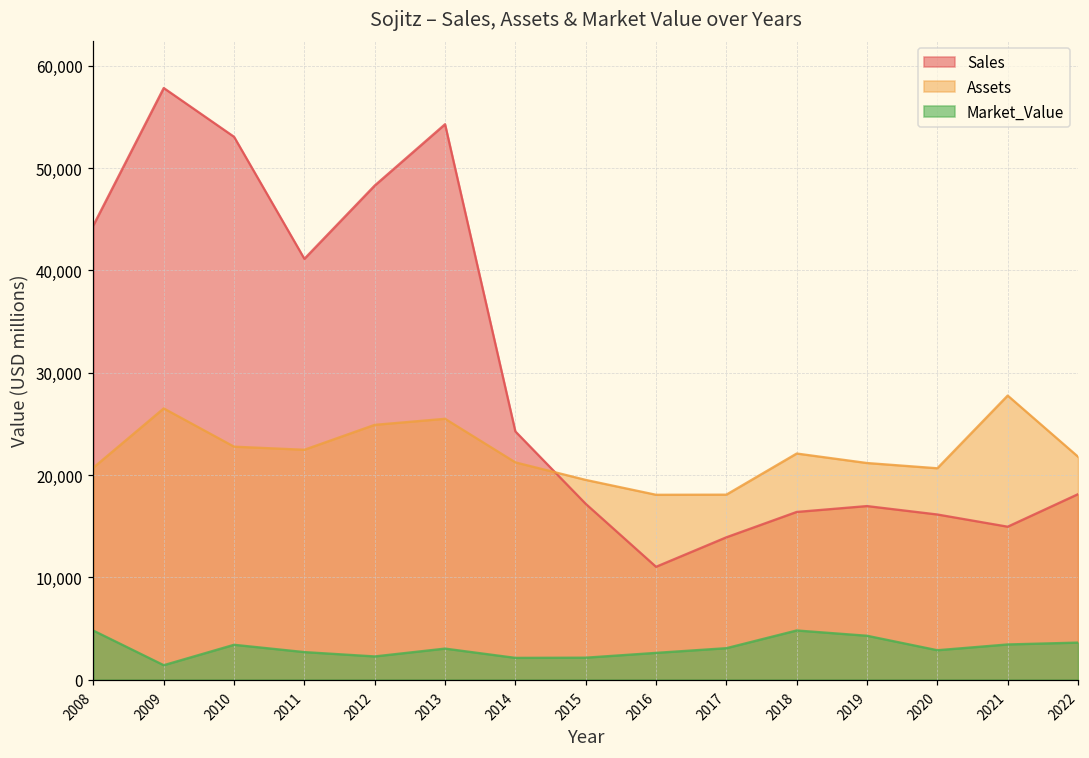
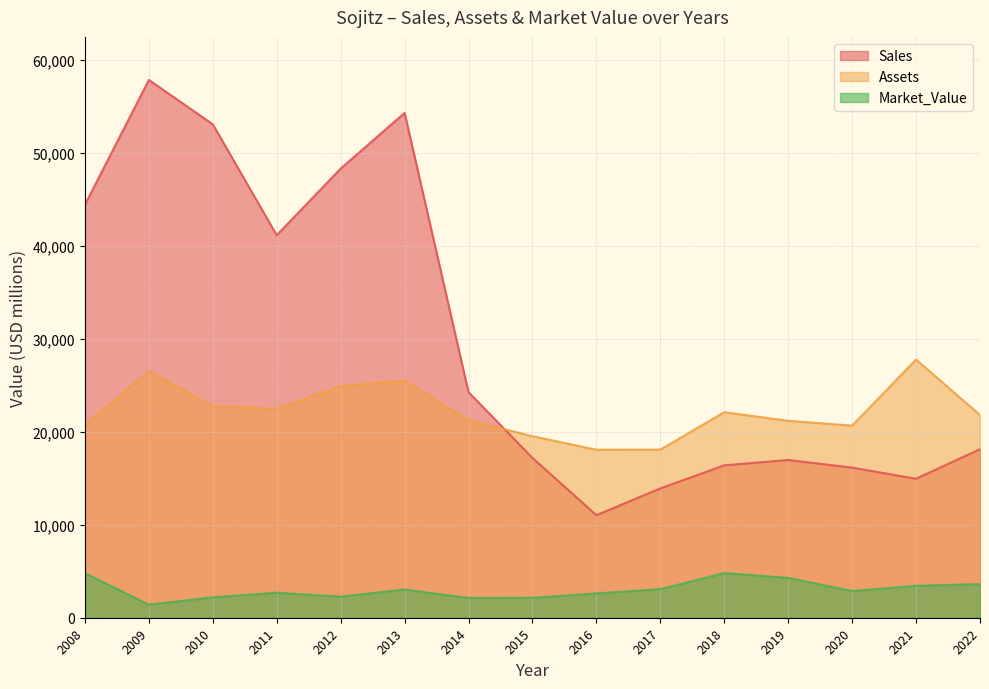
  {
    "Sales": {
      "2008": "44,000",
      "2009": "58,000",
      "2010": "53,000",
      "2011": "41,000",
      "2012": "48,000",
      "2013": "54,000",
      "2014": "24,000",
      "2015": "17,000",
      "2016": "11,000",
      "2017": "14,000",
      "2018": "16,000",
      "2019": "17,000",
      "2020": "16,000",
      "2021": "15,000",
      "2022": "18,000"
    },
    "Assets": {
      "2008": "21,000",
      "2009": "27,000",
      "2010": "23,000",
      "2011": "22,000",
      "2012": "25,000",
      "2013": "25,000",
      "2014": "21,000",
      "2015": "20,000",
      "2016": "18,000",
      "2017": "18,000",
      "2018": "22,000",
      "2019": "21,000",
      "2020": "21,000",
      "2021": "28,000",
      "2022": "22,000"
    },
    "Market_Value": {
      "2008": "5,000",
      "2009": "1,000",
-     "2010": "3,000",
+     "2010": "2,000",
      "2011": "3,000",
      "2012": "2,000",
      "2013": "3,000",
      "2014": "2,000",
      "2015": "2,000",
      "2016": "3,000",
      "2017": "3,000",
      "2018": "5,000",
      "2019": "4,000",
      "2020": "3,000",
      "2021": "3,000",
      "2022": "4,000"
    }
  }
